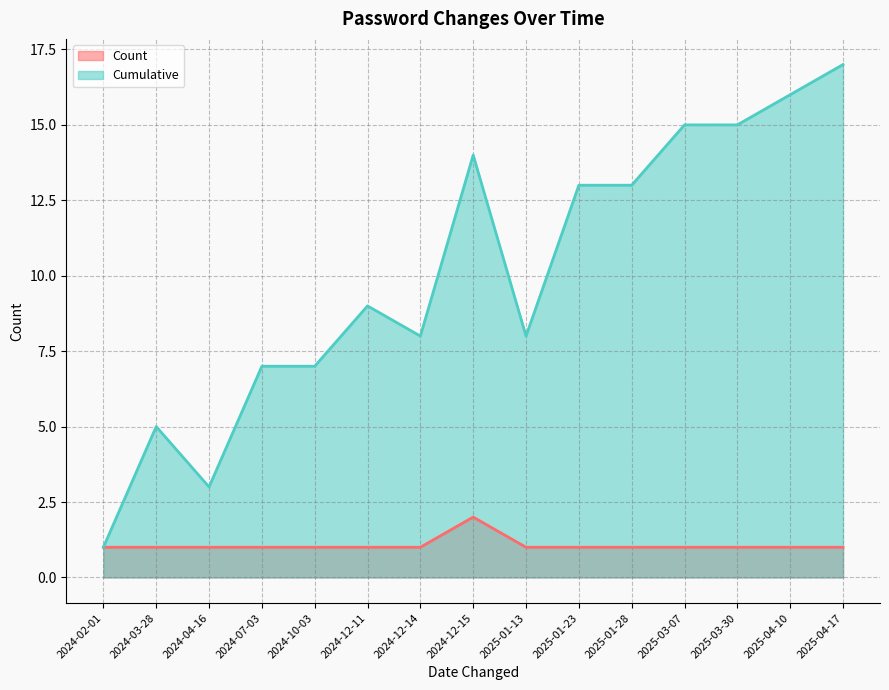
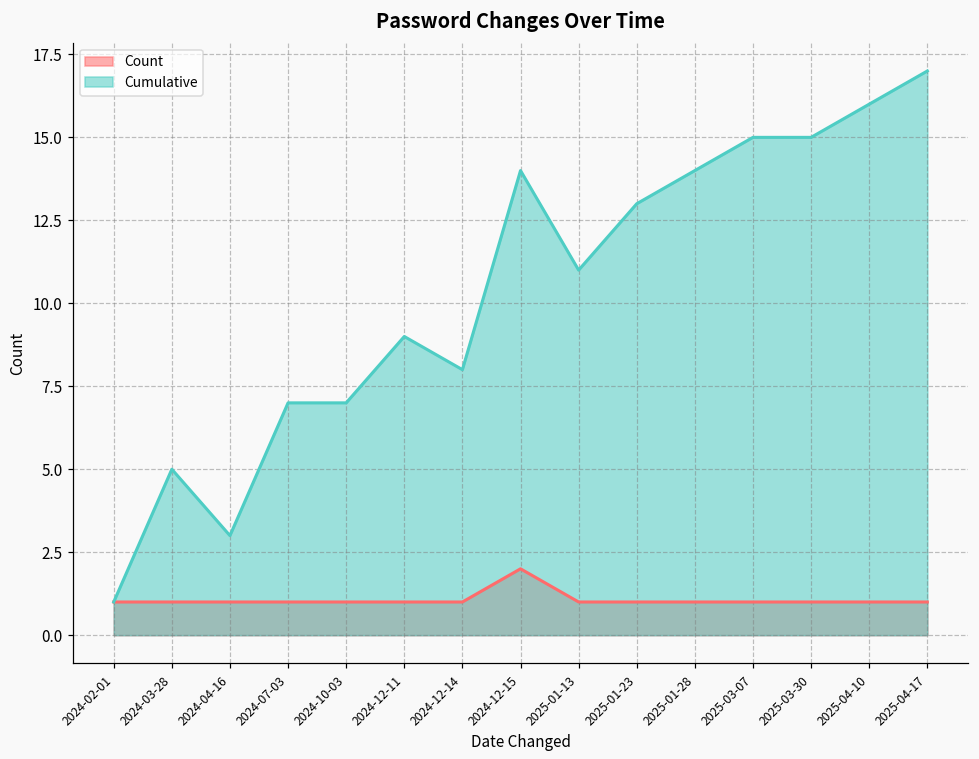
  {
    "Count": {
      "2024-03-28": 1,
      "2024-04-16": 1,
      "2024-07-03": 1,
      "2024-10-03": 1,
      "2024-12-11": 1,
      "2024-12-14": 1,
      "2024-12-15": 2,
      "2025-01-13": 1,
      "2025-01-23": 1,
      "2025-01-28": 1,
      "2025-03-07": 1,
      "2025-03-30": 1,
      "2025-04-10": 1,
      "2025-04-17": 1
    },
    "Cumulative": {
      "2024-03-28": 5,
      "2024-04-16": 3,
      "2024-07-03": 7,
      "2024-10-03": 7,
      "2024-12-11": 9,
      "2024-12-14": 8,
      "2024-12-15": 14,
-     "2025-01-13": 8,
+     "2025-01-13": 11,
      "2025-01-23": 13,
-     "2025-01-28": 13,
+     "2025-01-28": 14,
      "2025-03-07": 15,
      "2025-03-30": 15,
      "2025-04-10": 16,
      "2025-04-17": 17
    }
  }
